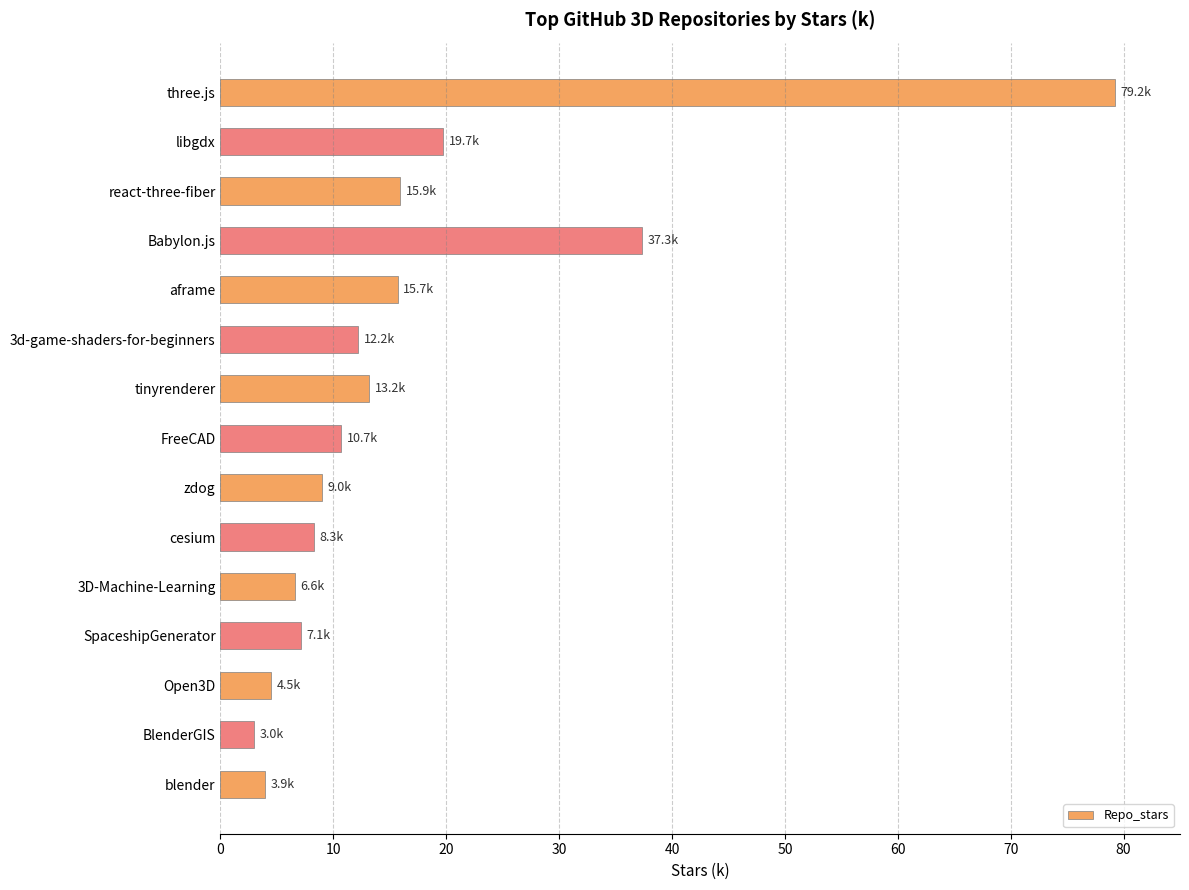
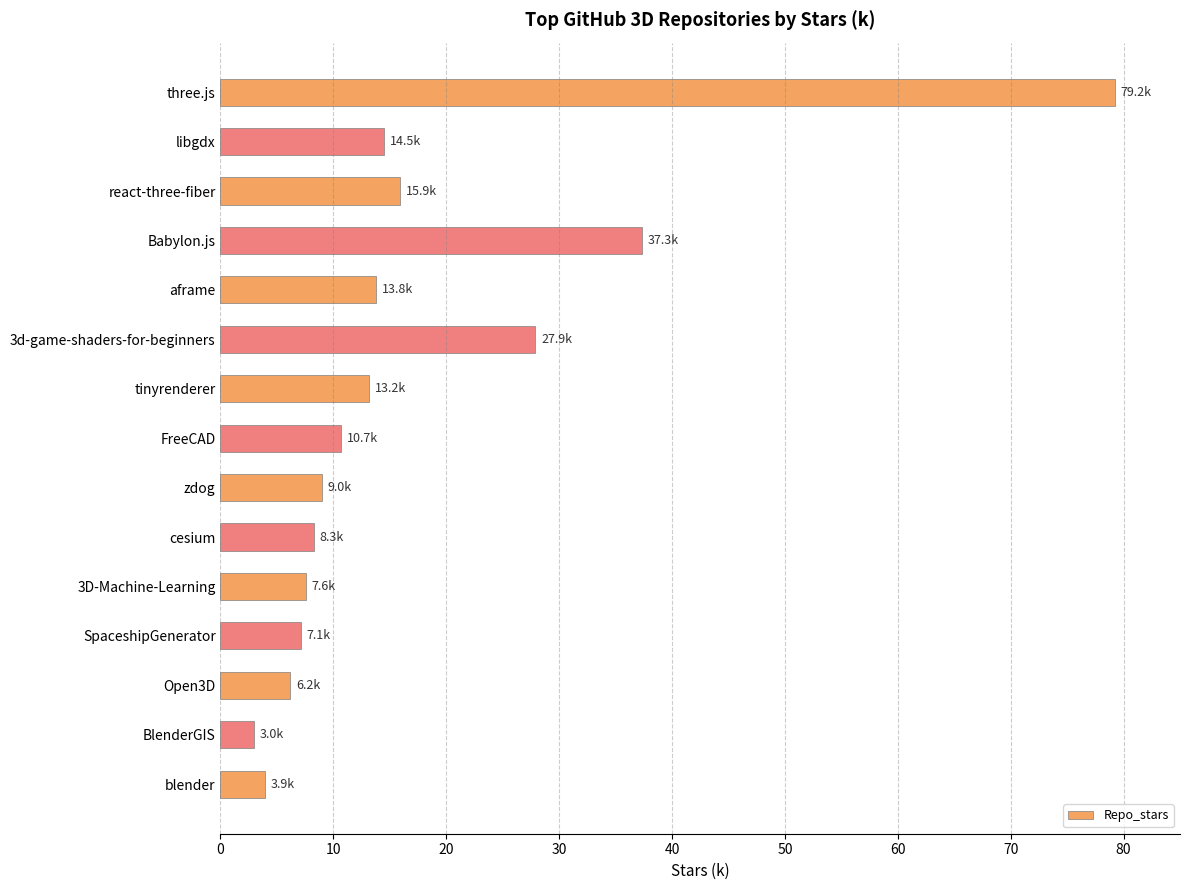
  {
    "three.js": "79.2k",
-   "libgdx": "19.7k",
+   "libgdx": "14.5k",
    "react-three-fiber": "15.9k",
    "Babylon.js": "37.3k",
-   "aframe": "15.7k",
-   "3d-game-shaders-for-beginners": "12.2k",
+   "aframe": "13.8k",
+   "3d-game-shaders-for-beginners": "27.9k",
    "tinyrenderer": "13.2k",
    "FreeCAD": "10.7k",
    "zdog": "9.0k",
    "cesium": "8.3k",
-   "3D-Machine-Learning": "6.6k",
+   "3D-Machine-Learning": "7.6k",
    "SpaceshipGenerator": "7.1k",
-   "Open3D": "4.5k",
+   "Open3D": "6.2k",
    "BlenderGIS": "3.0k",
    "blender": "3.9k"
  }
